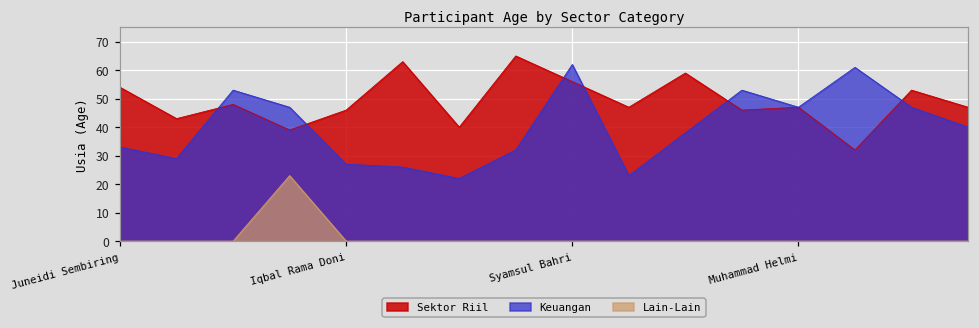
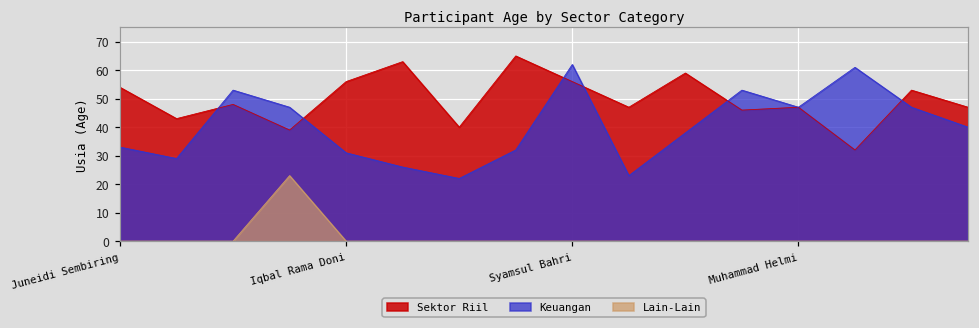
  {
    "Sektor Riil": {
      "Juneidi Sembiring": 54,
-     "Iqbal Rama Doni": 46,
+     "Iqbal Rama Doni": 56,
      "Syamsul Bahri": 56
    },
    "Keuangan": {
      "Juneidi Sembiring": 33,
-     "Iqbal Rama Doni": 27,
+     "Iqbal Rama Doni": 31,
      "Syamsul Bahri": 62
    },
    "Lain-Lain": {
      "Juneidi Sembiring": 0,
      "Iqbal Rama Doni": 0,
      "Syamsul Bahri": 0,
      "Muhammad Helmi": 0
    }
  }
